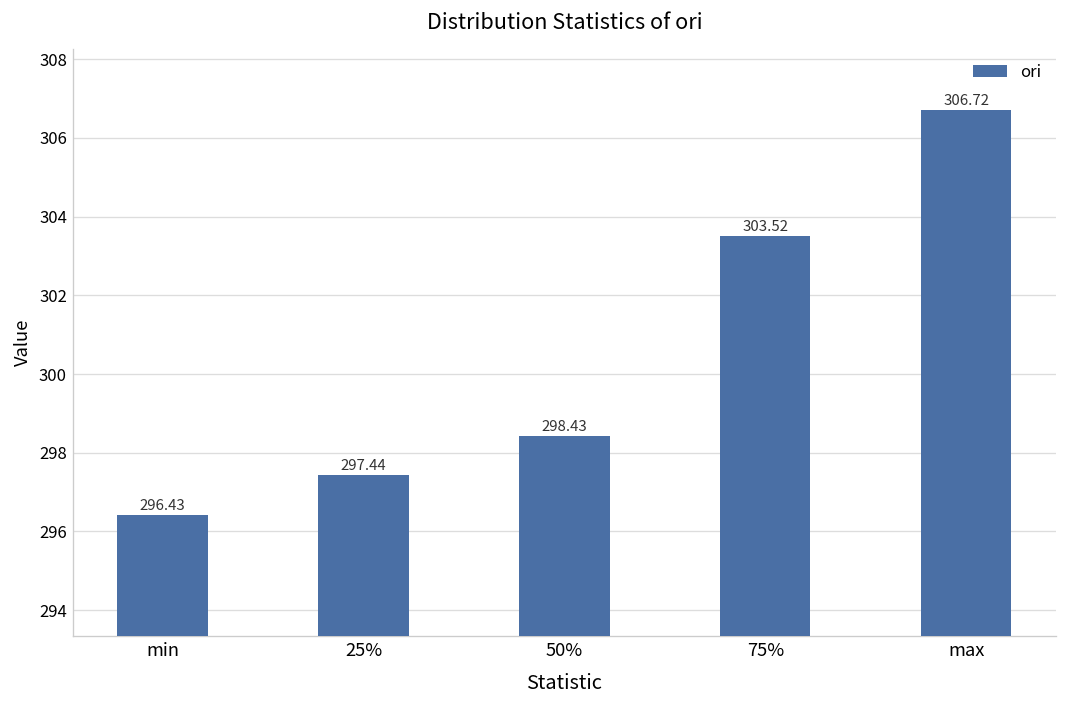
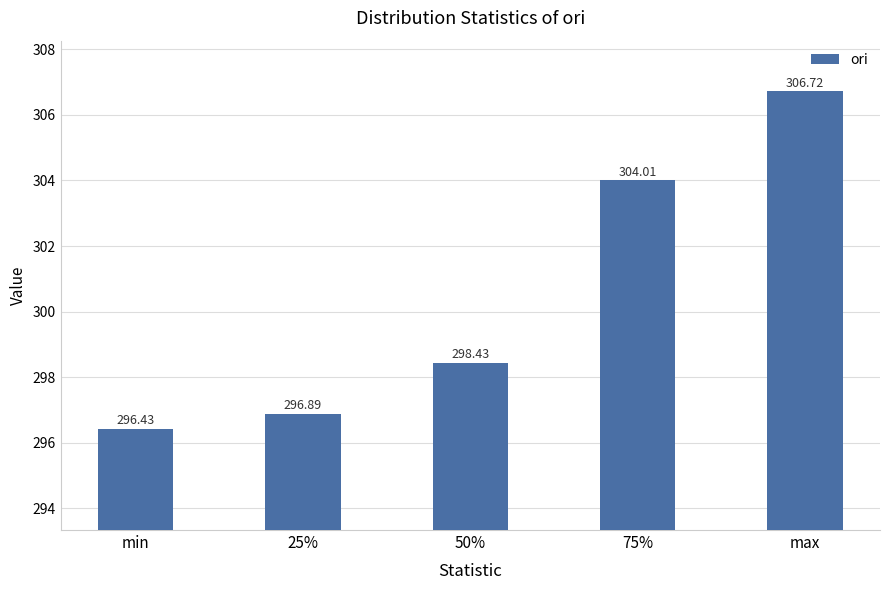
  {
    "min": 296.43,
-   "25%": 297.44,
+   "25%": 296.89,
    "50%": 298.43,
-   "75%": 303.52,
+   "75%": 304.01,
    "max": 306.72
  }
